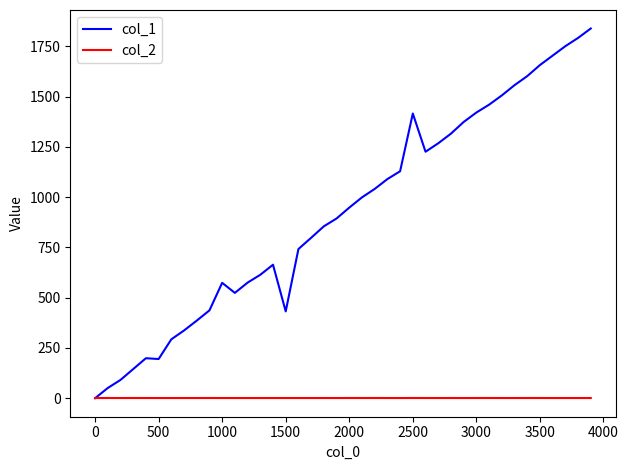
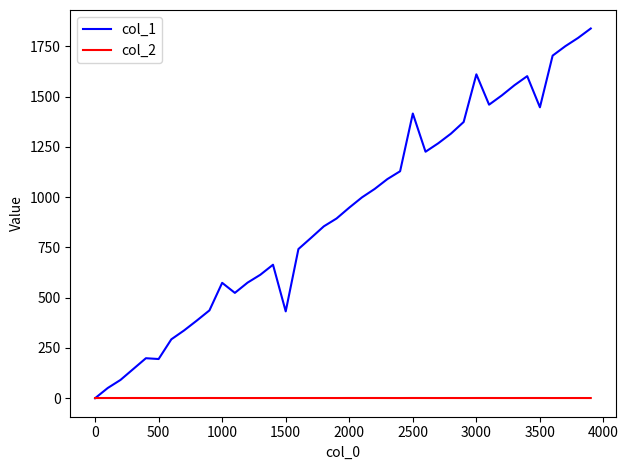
  {
    "col_1": {
      "500": 200,
      "1000": 570,
      "1500": 430,
      "2000": 950,
      "2500": 1420,
-     "3000": 1420,
-     "3500": 1660
+     "3000": 1610,
+     "3500": 1450
    },
    "col_2": {
      "500": 0,
      "1000": 0,
      "1500": 0,
      "2000": 0,
      "2500": 0,
      "3000": 0,
      "3500": 0
    }
  }
